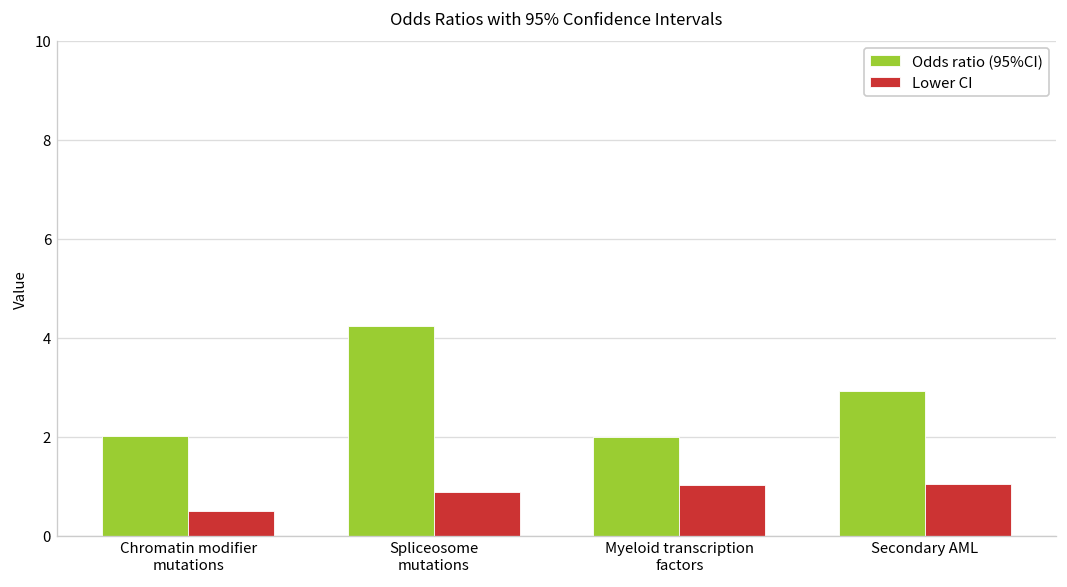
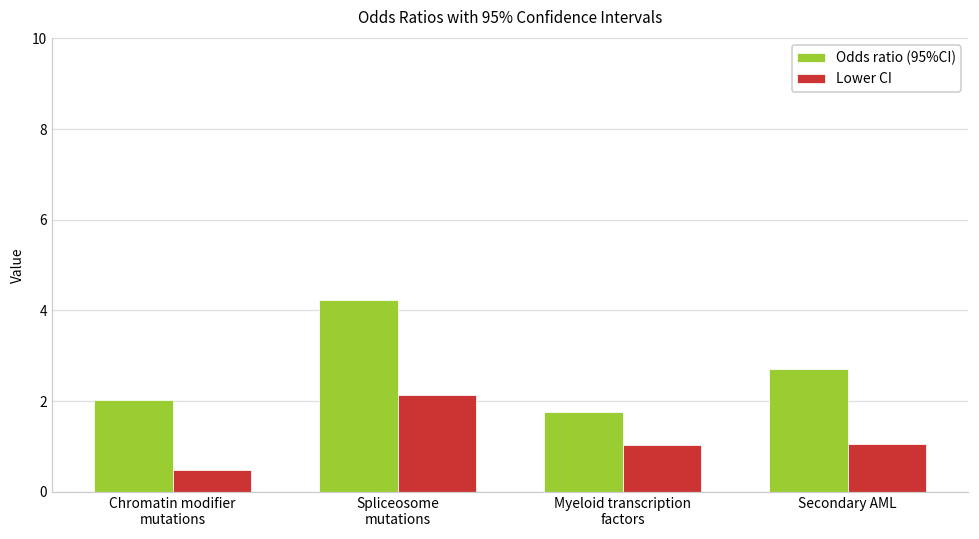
  {
    "Odds ratio (95%CI)": {
      "Chromatin modifier mutations": 2.0,
      "Spliceosome mutations": 4.2,
-     "Myeloid transcription factors": 2.0,
-     "Secondary AML": 2.9
+     "Myeloid transcription factors": 1.8,
+     "Secondary AML": 2.7
    },
    "Lower CI": {
      "Chromatin modifier mutations": 0.5,
-     "Spliceosome mutations": 0.9,
+     "Spliceosome mutations": 2.1,
      "Myeloid transcription factors": 1.0,
      "Secondary AML": 1.1
    }
  }
